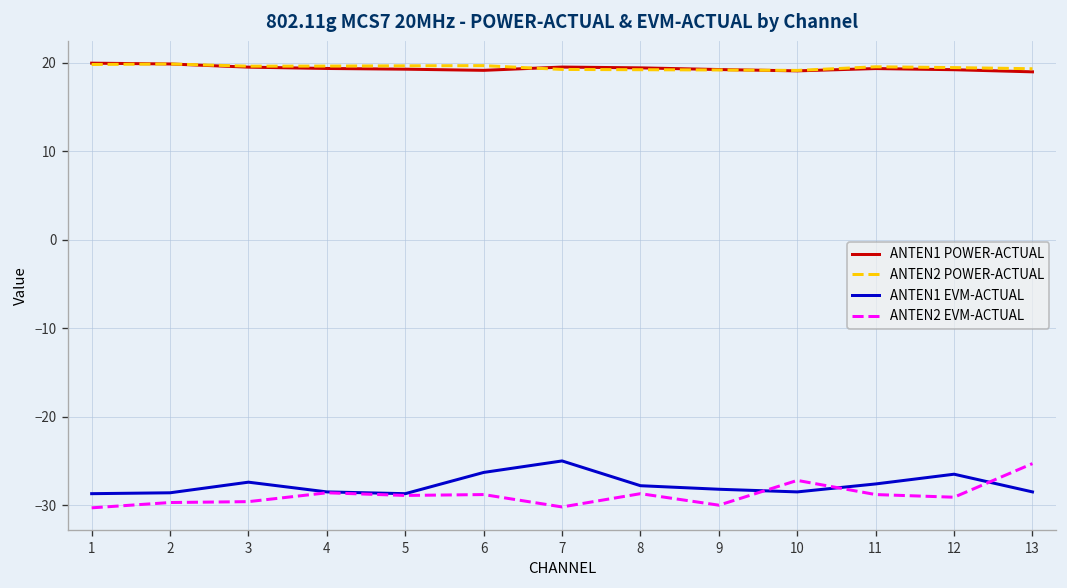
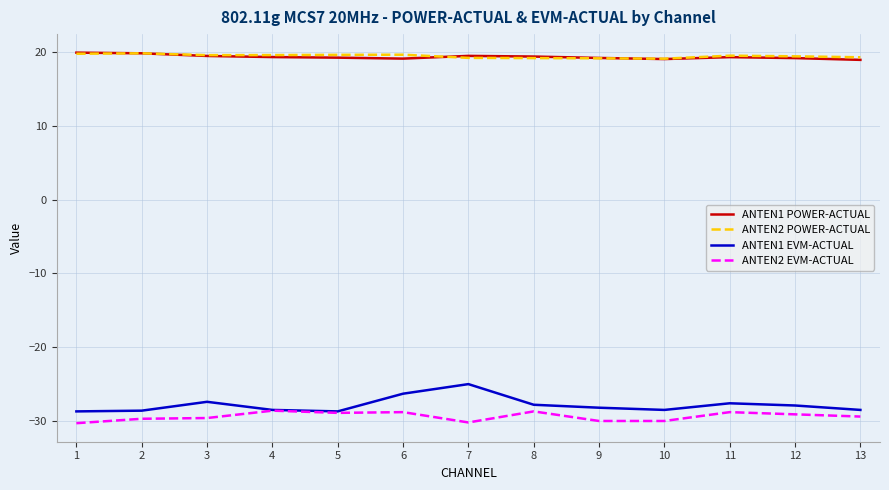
  {
    "ANTEN1 POWER-ACTUAL": {
      "5": 19,
      "6": 19,
      "13": 19
    },
    "ANTEN2 POWER-ACTUAL": {
      "5": 20,
      "6": 20,
      "13": 19
    },
    "ANTEN1 EVM-ACTUAL": {
      "1": -29,
      "2": -29,
      "3": -27,
      "6": -26,
      "7": -25,
      "8": -28,
      "9": -28,
      "10": -29,
      "11": -28,
-     "12": -27,
+     "12": -28,
      "13": -29
    },
    "ANTEN2 EVM-ACTUAL": {
      "1": -30,
      "2": -30,
      "3": -30,
      "6": -29,
      "7": -30,
      "8": -29,
      "9": -30,
-     "10": -27,
+     "10": -30,
      "11": -29,
      "12": -29,
-     "13": -25
+     "13": -29
    }
  }
